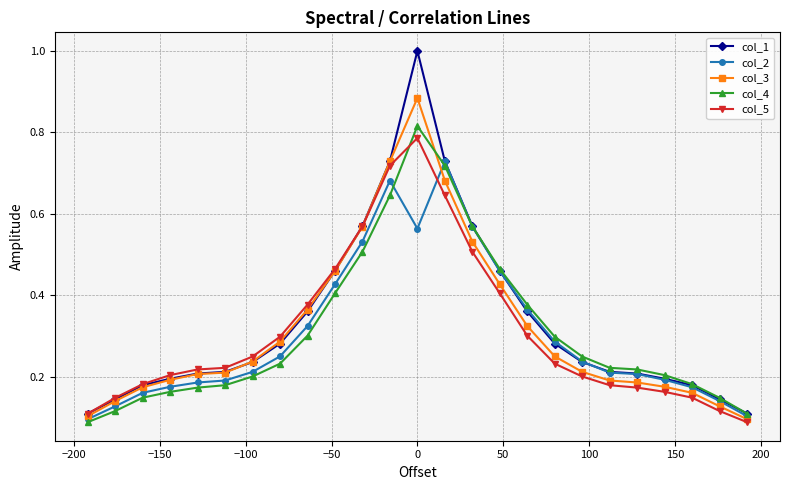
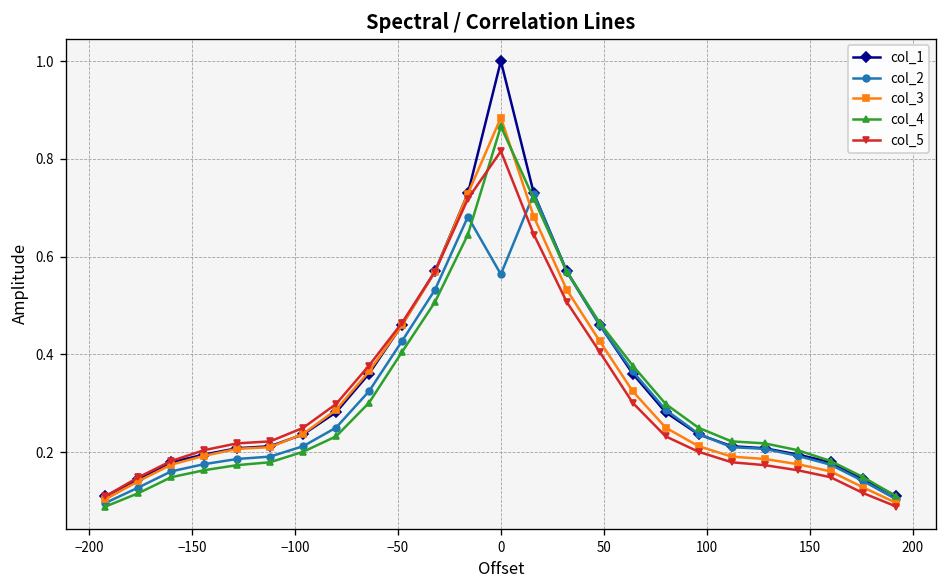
  {
    "col_1": {
      "0": 1.00
    },
    "col_2": {
      "0": 0.56
    },
    "col_3": {
      "0": 0.88
    },
    "col_4": {
-     "0": 0.82
+     "0": 0.87
    },
    "col_5": {
-     "0": 0.79
+     "0": 0.82
    }
  }
